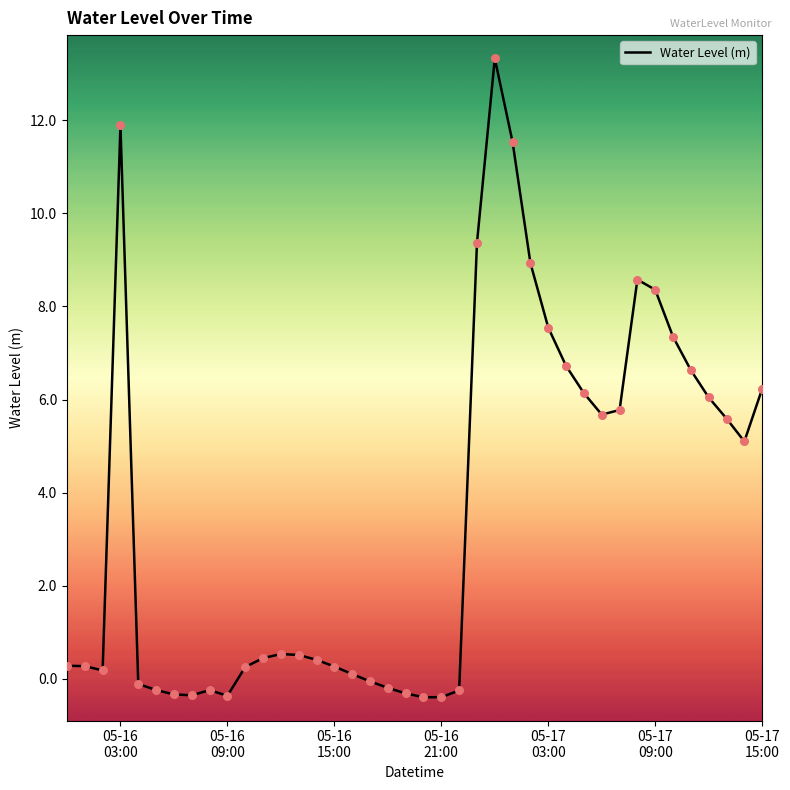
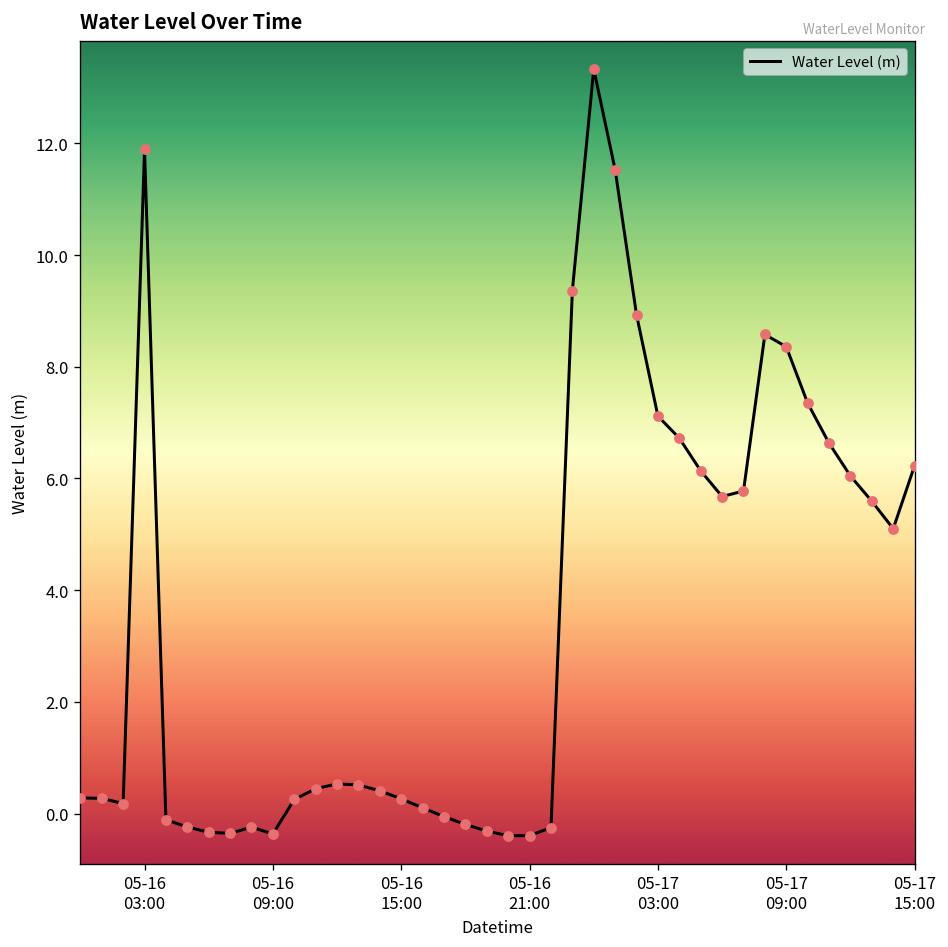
  {
    "05-16 03:00": 11.9,
    "05-16 09:00": -0.4,
    "05-16 15:00": 0.3,
    "05-16 21:00": -0.4,
-   "05-17 03:00": 7.5,
+   "05-17 03:00": 7.1,
    "05-17 09:00": 8.4,
    "05-17 15:00": 6.2
  }
